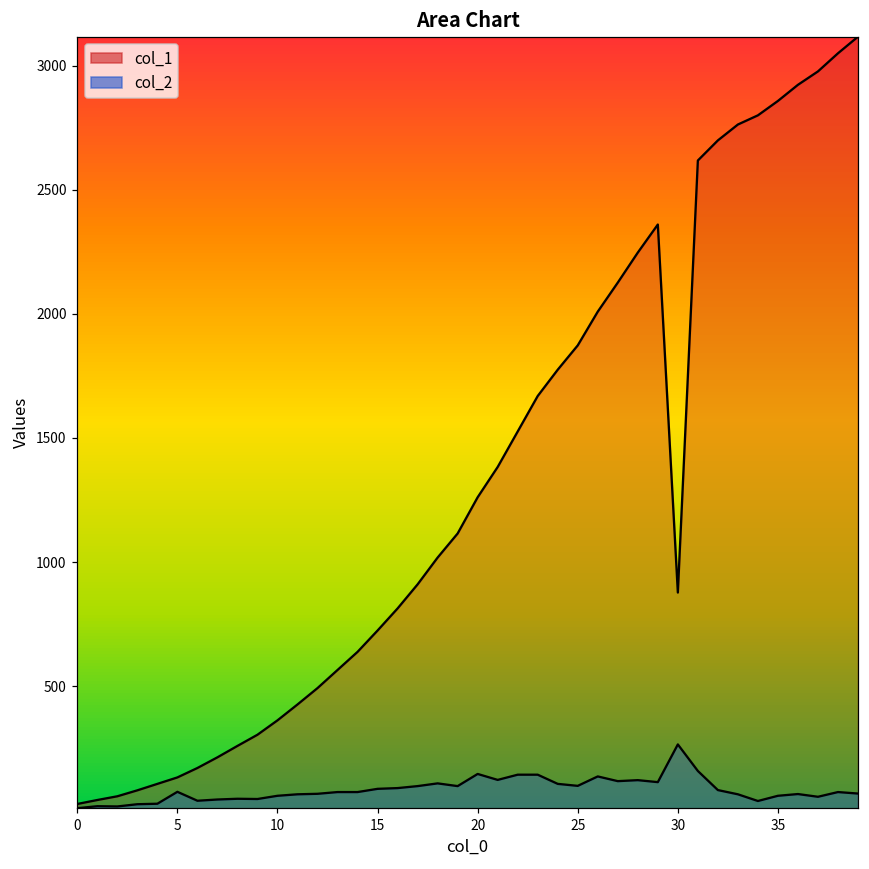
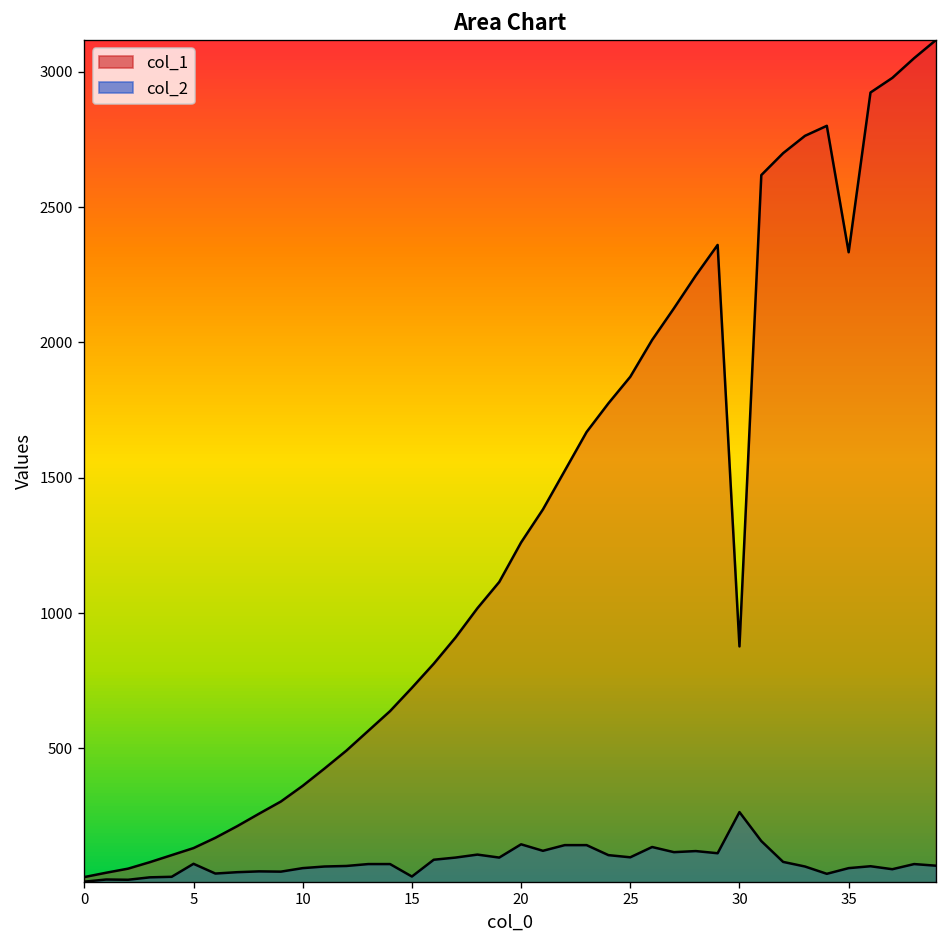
  {
    "col_1": {
      "0": 30,
      "5": 130,
      "10": 360,
      "15": 720,
      "20": 1260,
      "25": 1870,
      "30": 880,
-     "35": 2860
+     "35": 2330
    },
    "col_2": {
      "0": 10,
      "5": 70,
      "10": 60,
-     "15": 90,
+     "15": 30,
      "20": 150,
      "25": 100,
      "30": 270,
      "35": 60
    }
  }
